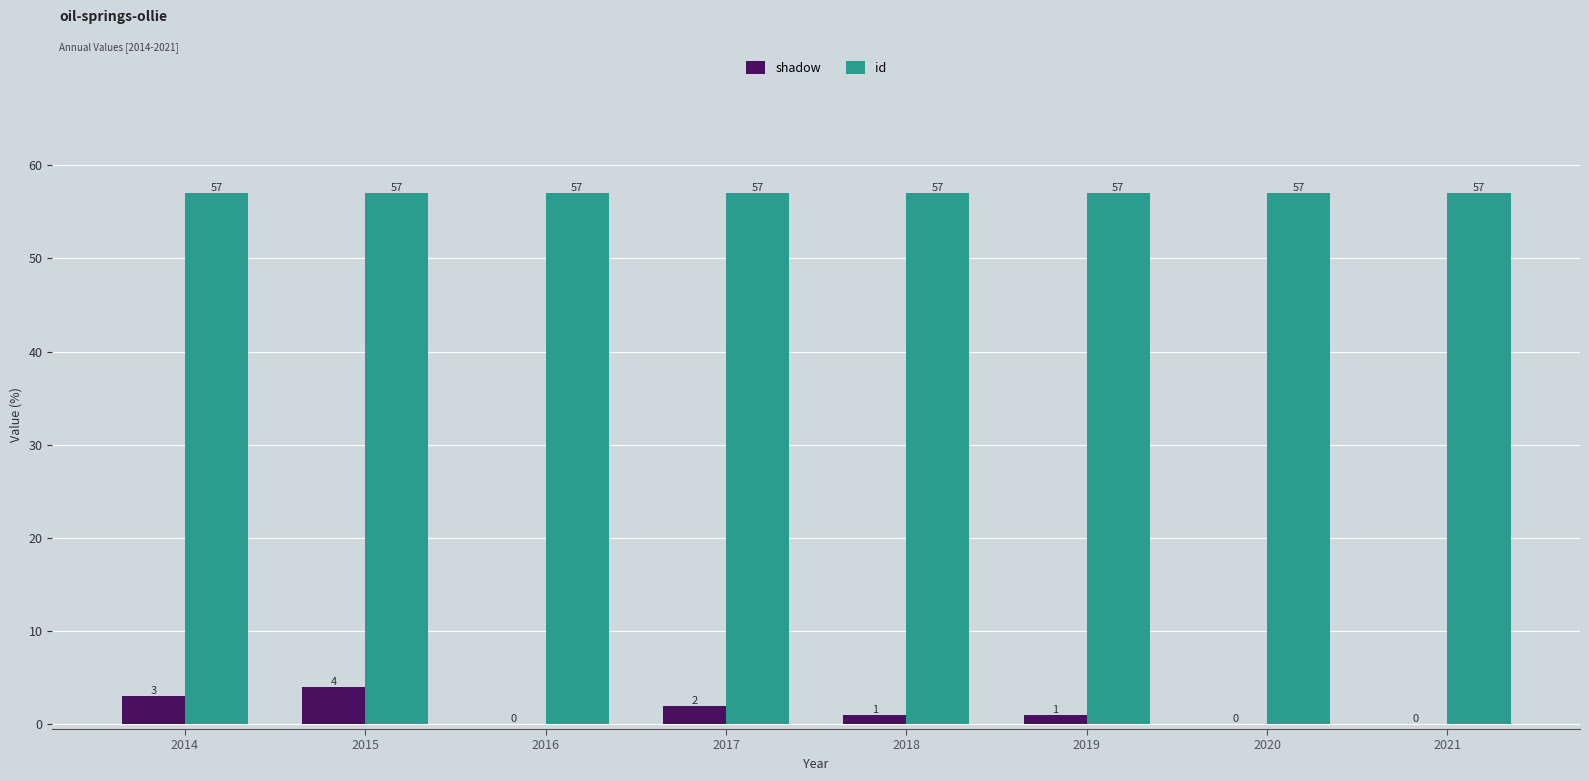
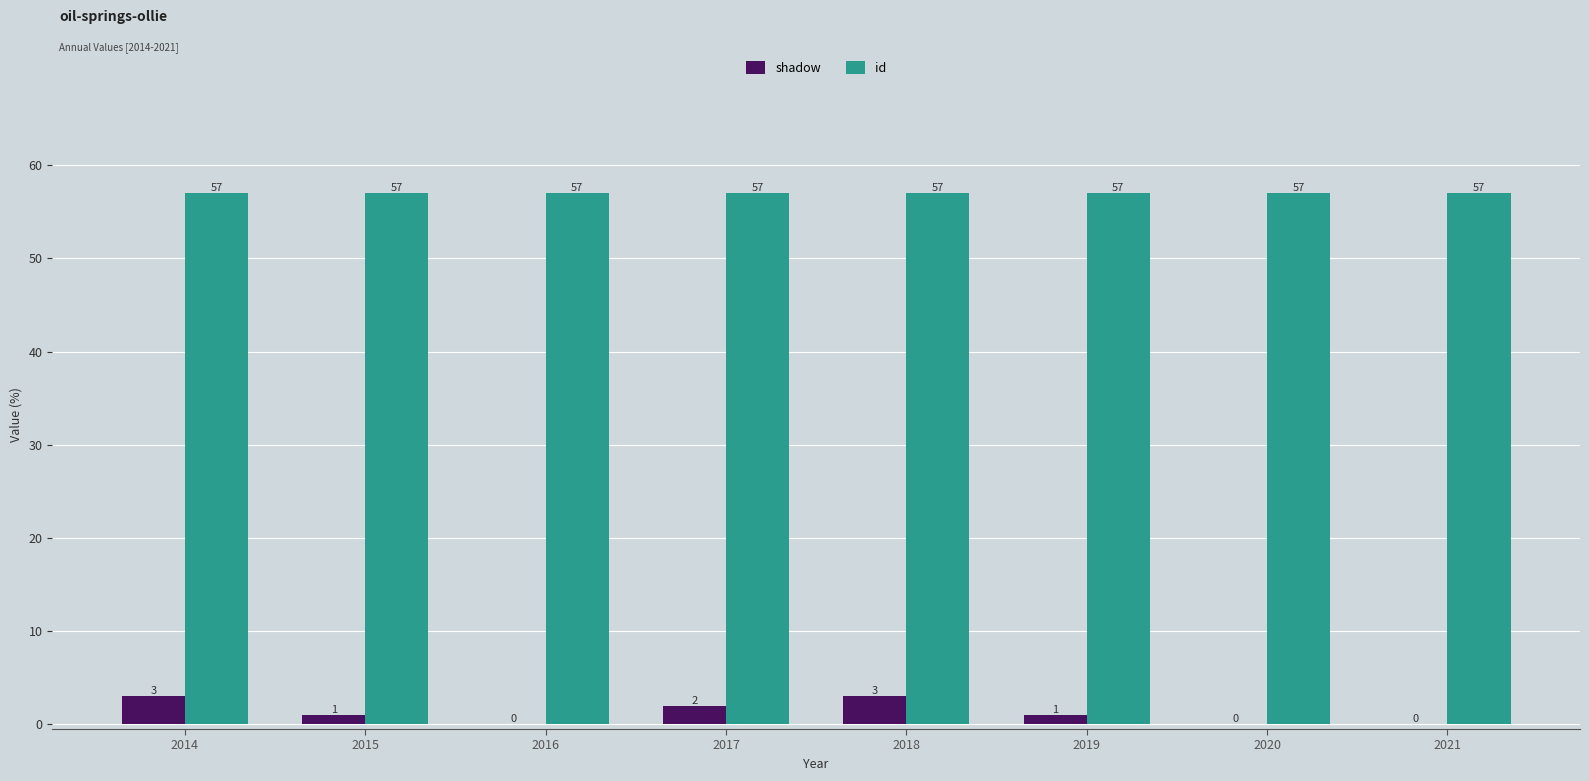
  {
    "shadow": {
      "2014": 3,
-     "2015": 4,
+     "2015": 1,
      "2016": 0,
      "2017": 2,
-     "2018": 1,
+     "2018": 3,
      "2019": 1,
      "2020": 0,
      "2021": 0
    },
    "id": {
      "2014": 57,
      "2015": 57,
      "2016": 57,
      "2017": 57,
      "2018": 57,
      "2019": 57,
      "2020": 57,
      "2021": 57
    }
  }
